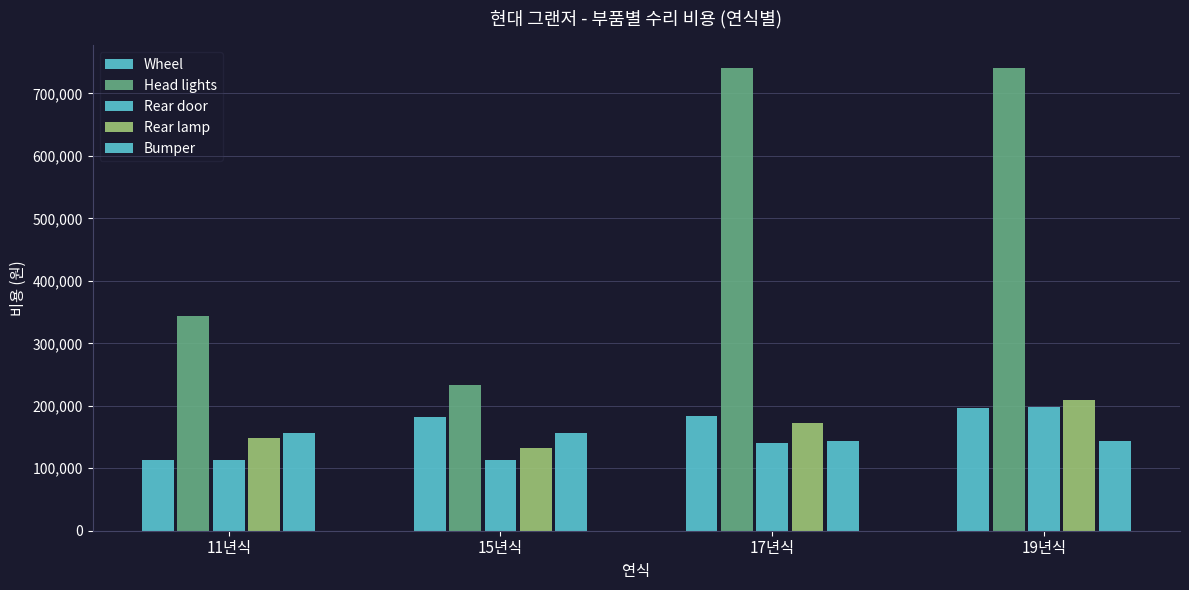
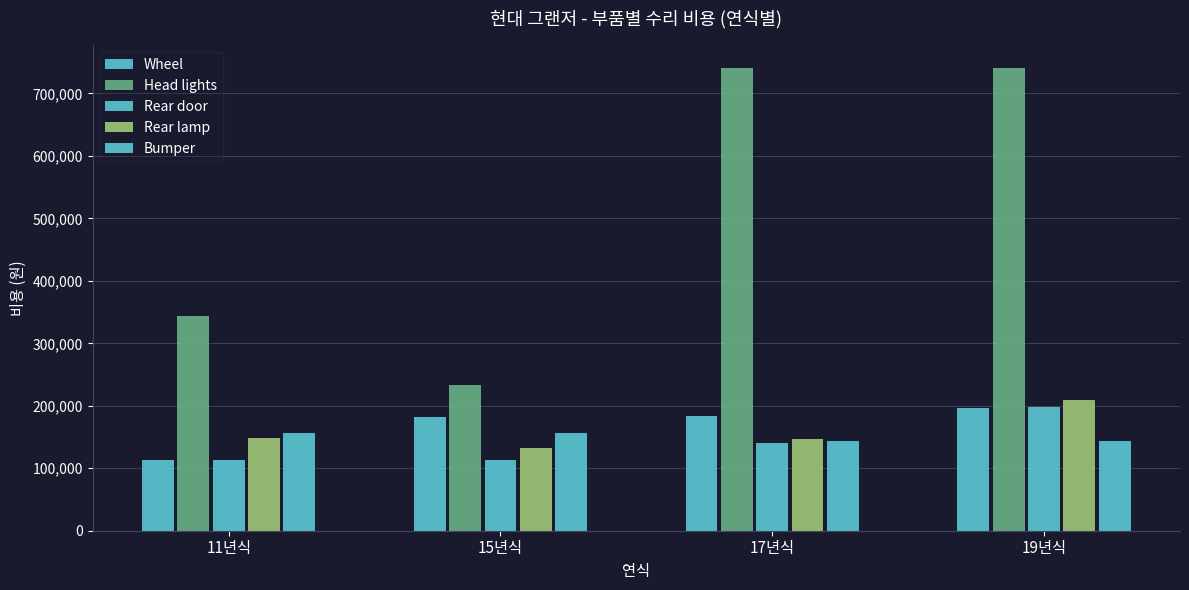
  {
    "Head lights": {
      "11년식": "340,000",
      "15년식": "230,000",
      "17년식": "740,000",
      "19년식": "740,000"
    },
    "Rear lamp": {
      "11년식": "150,000",
      "15년식": "130,000",
-     "17년식": "170,000",
+     "17년식": "150,000",
      "19년식": "210,000"
    }
  }
